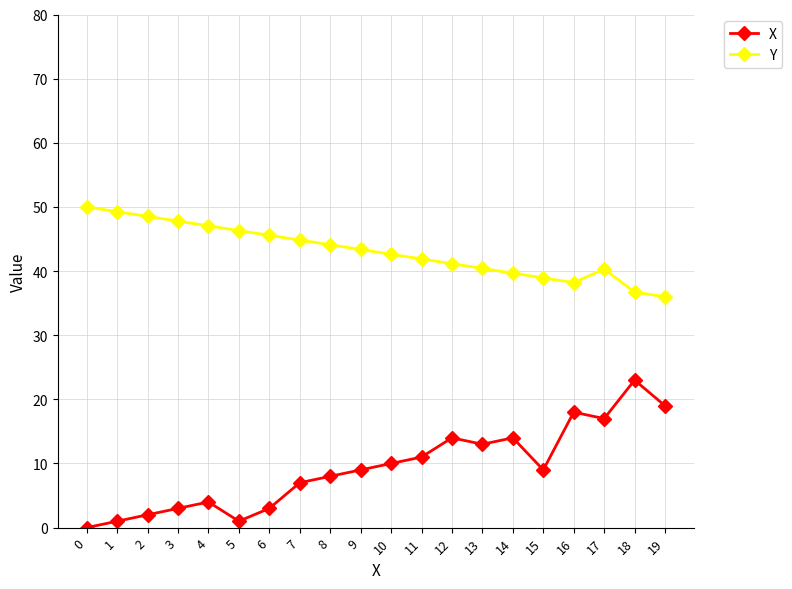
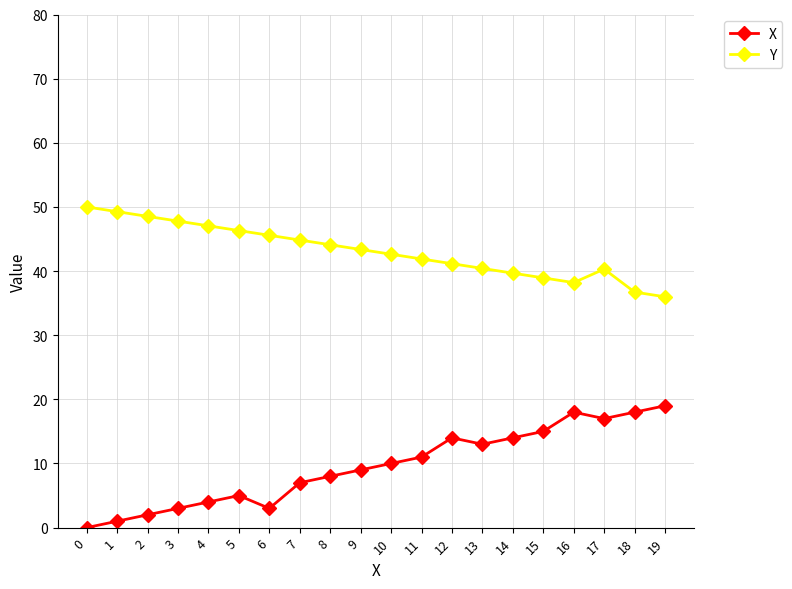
  {
    "X": {
      "0": 0,
      "1": 1,
      "2": 2,
      "3": 3,
      "4": 4,
-     "5": 1,
+     "5": 5,
      "6": 3,
      "7": 7,
      "8": 8,
      "9": 9,
      "10": 10,
      "11": 11,
      "12": 14,
      "13": 13,
      "14": 14,
-     "15": 9,
+     "15": 15,
      "16": 18,
      "17": 17,
-     "18": 23,
+     "18": 18,
      "19": 19
    },
    "Y": {
      "0": 50,
      "1": 49,
      "2": 49,
      "3": 48,
      "4": 47,
      "5": 46,
      "6": 46,
      "7": 45,
      "8": 44,
      "9": 43,
      "10": 43,
      "11": 42,
      "12": 41,
      "13": 40,
      "14": 40,
      "15": 39,
      "16": 38,
      "17": 40,
      "18": 37,
      "19": 36
    }
  }
